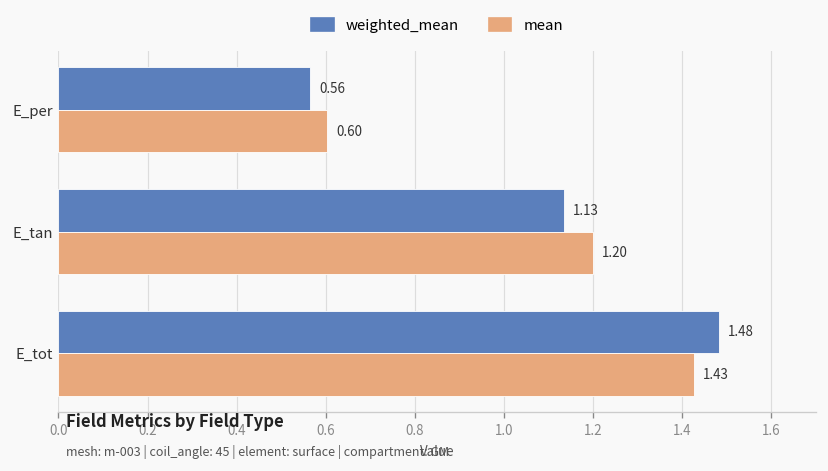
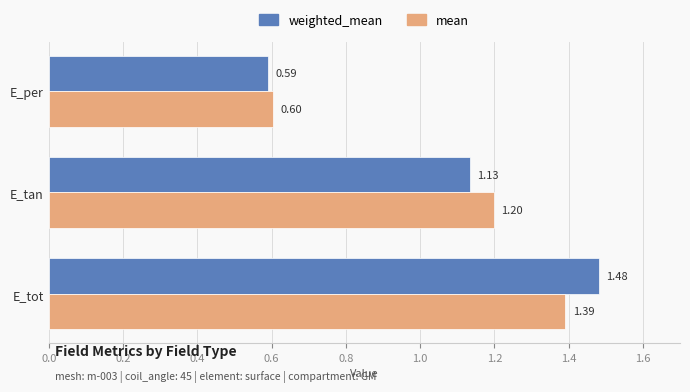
  {
    "weighted_mean": {
-     "E_per": 0.56,
+     "E_per": 0.59,
      "E_tan": 1.13,
      "E_tot": 1.48
    },
    "mean": {
      "E_per": 0.60,
      "E_tan": 1.20,
-     "E_tot": 1.43
+     "E_tot": 1.39
    }
  }
